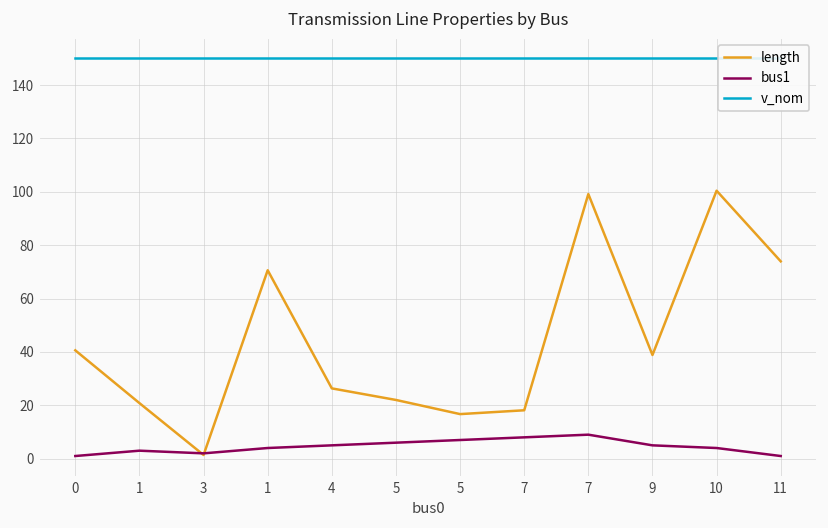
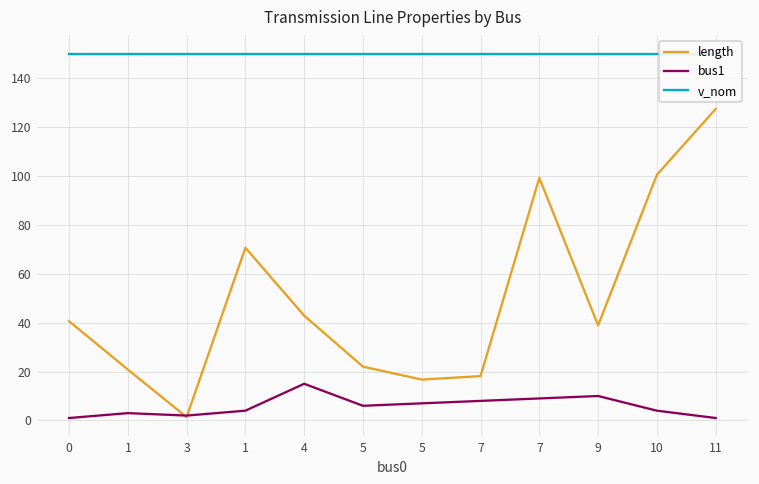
  {
    "length": {
      "0": 41,
-     "4": 26,
+     "4": 43,
      "9": 39,
      "10": 100,
-     "11": 74
+     "11": 127
    },
    "bus1": {
      "0": 1,
-     "4": 5,
-     "9": 5,
+     "4": 15,
+     "9": 10,
      "10": 4,
      "11": 1
    },
    "v_nom": {
      "0": 150,
      "3": 150,
      "4": 150,
      "9": 150,
      "10": 150
    }
  }
